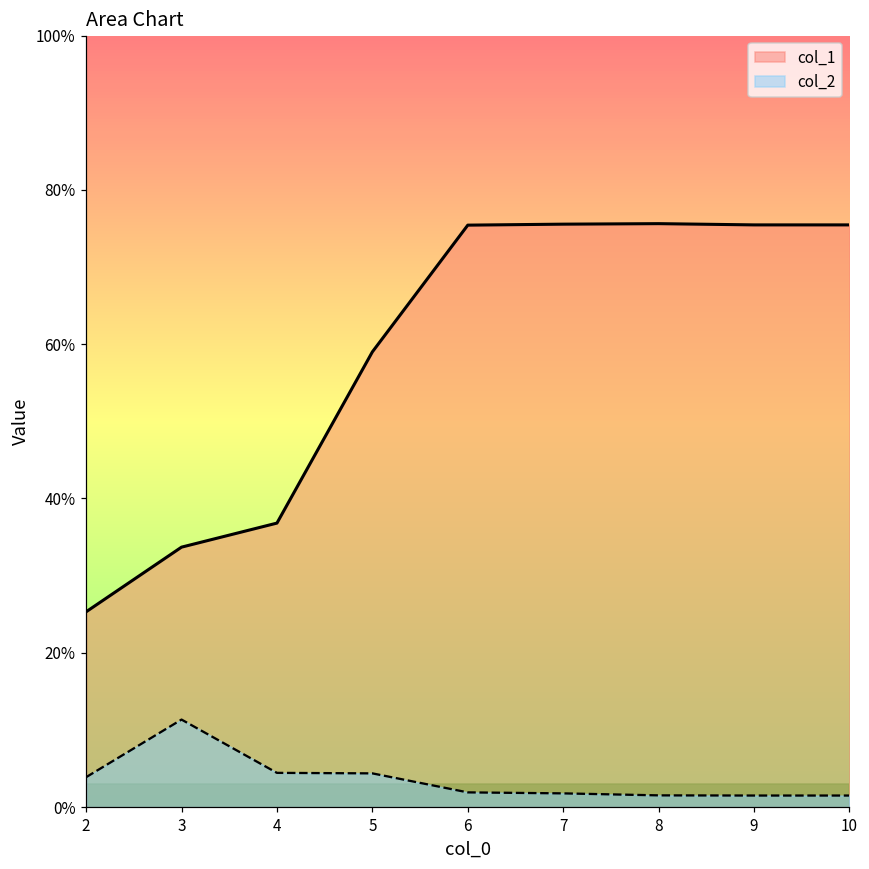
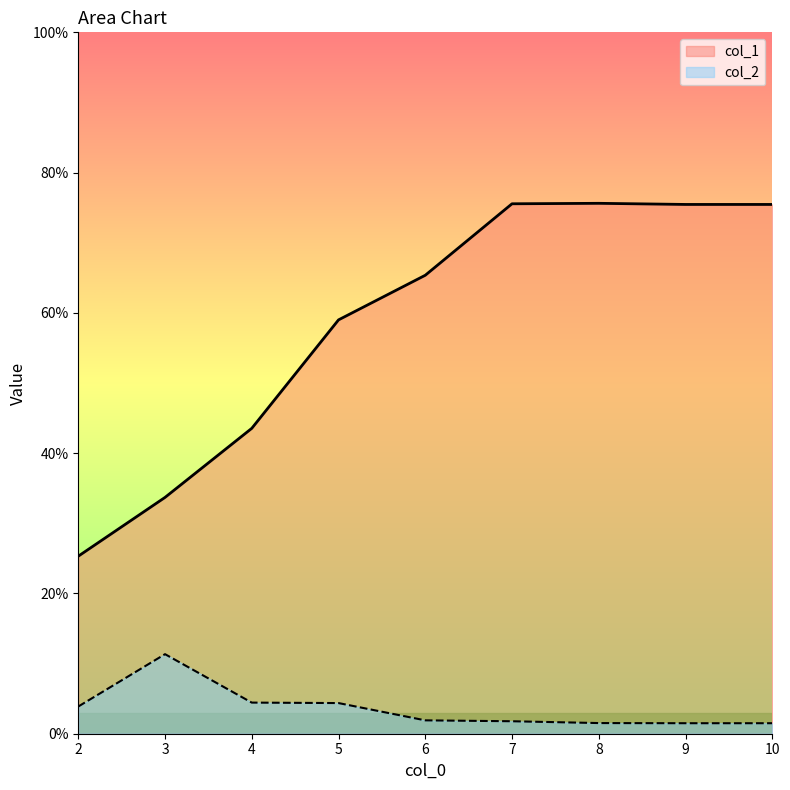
  {
    "col_1": {
      "2": "25%",
      "3": "34%",
-     "4": "37%",
+     "4": "44%",
      "5": "59%",
-     "6": "75%",
+     "6": "65%",
      "7": "76%",
      "8": "76%",
      "9": "75%",
      "10": "75%"
    },
    "col_2": {
      "2": "4%",
      "3": "11%",
      "4": "4%",
      "5": "4%"
    }
  }
